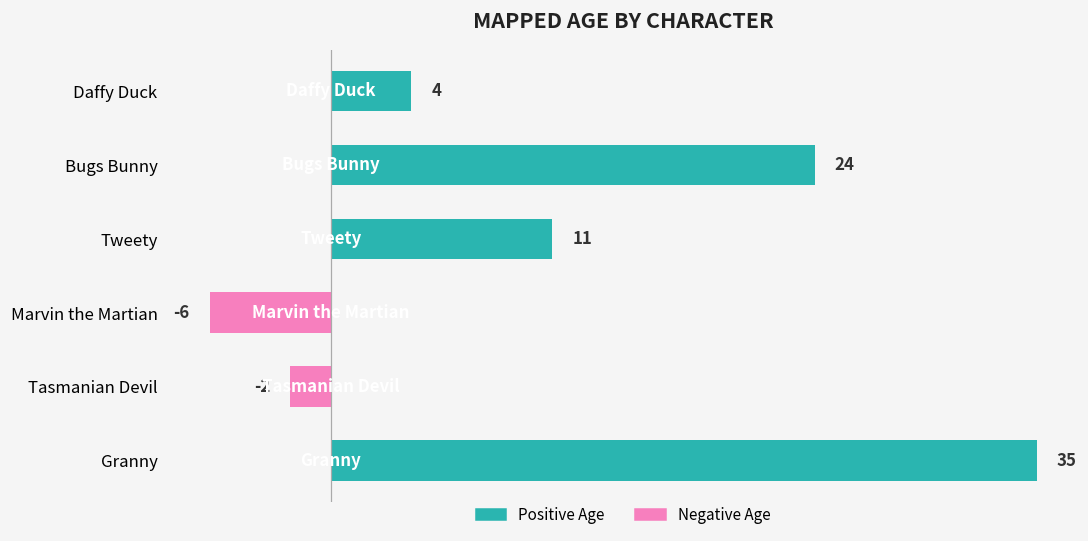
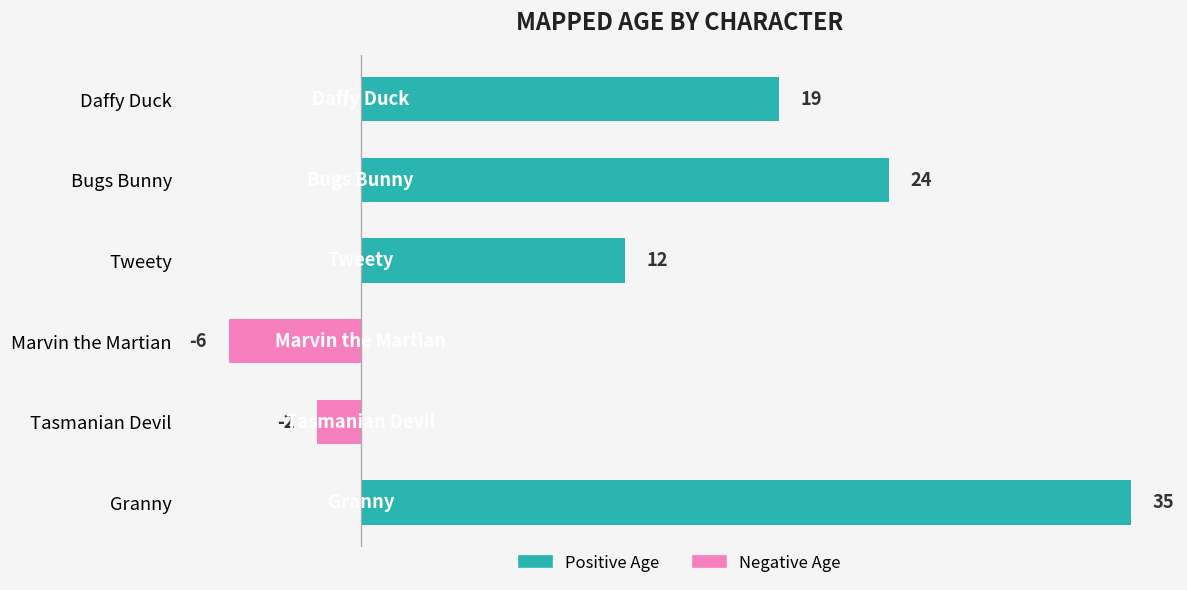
  {
-   "Daffy Duck": 4,
+   "Daffy Duck": 19,
    "Bugs Bunny": 24,
-   "Tweety": 11,
+   "Tweety": 12,
    "Marvin the Martian": -6,
    "Granny": 35
  }
